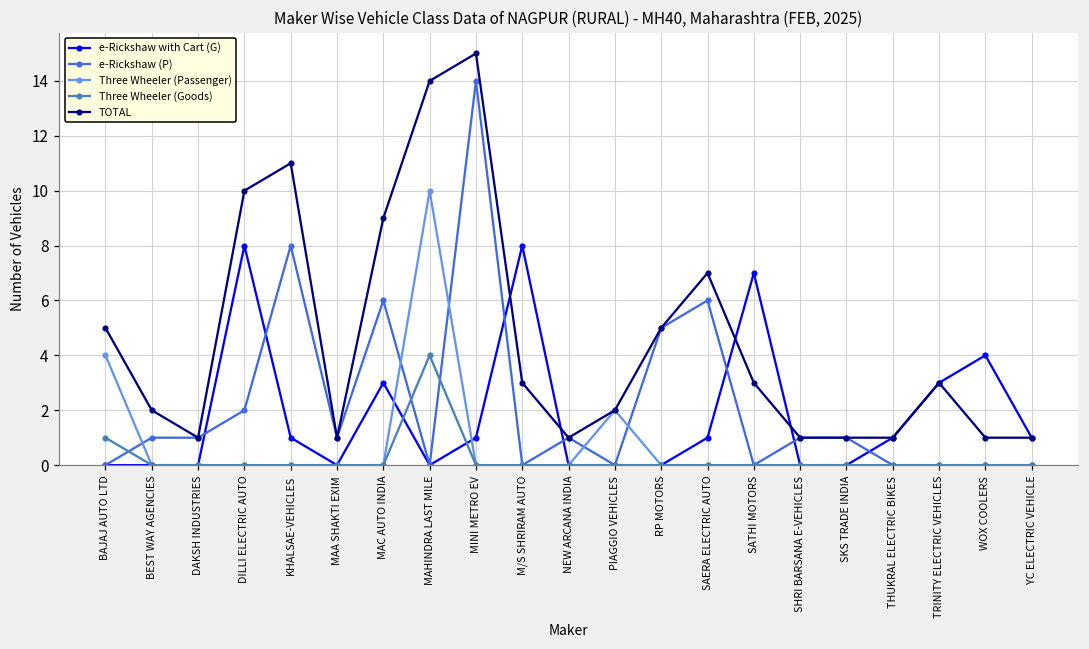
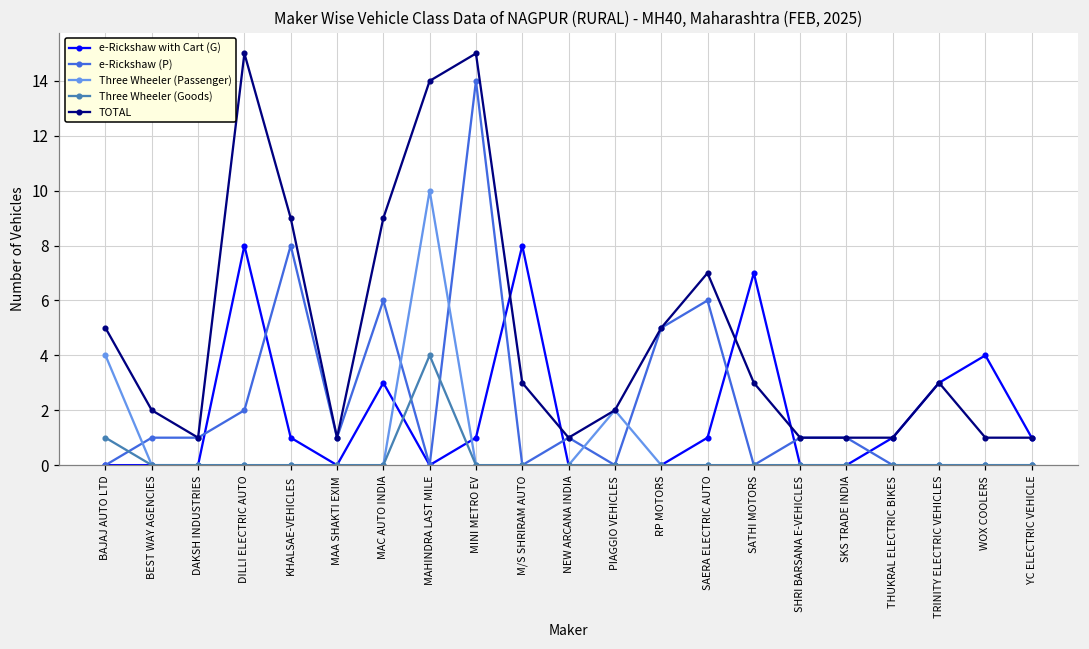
  {
    "e-Rickshaw with Cart (G)": {
      "DILLI ELECTRIC AUTO": 8,
      "KHALSAE-VEHICLES": 1,
      "MAC AUTO INDIA": 3,
      "MINI METRO EV": 1,
      "M/S SHRIRAM AUTO": 8,
      "SAERA ELECTRIC AUTO": 1,
      "SATHI MOTORS": 7,
      "WOX COOLERS": 4
    },
    "TOTAL": {
      "BAJAJ AUTO LTD": 5,
      "BEST WAY AGENCIES": 2,
-     "DILLI ELECTRIC AUTO": 10,
-     "KHALSAE-VEHICLES": 11,
+     "DILLI ELECTRIC AUTO": 15,
+     "KHALSAE-VEHICLES": 9,
      "MAC AUTO INDIA": 9,
      "MAHINDRA LAST MILE": 14,
      "MINI METRO EV": 15,
      "M/S SHRIRAM AUTO": 3,
      "SAERA ELECTRIC AUTO": 7,
      "SATHI MOTORS": 3,
      "WOX COOLERS": 1
    }
  }
